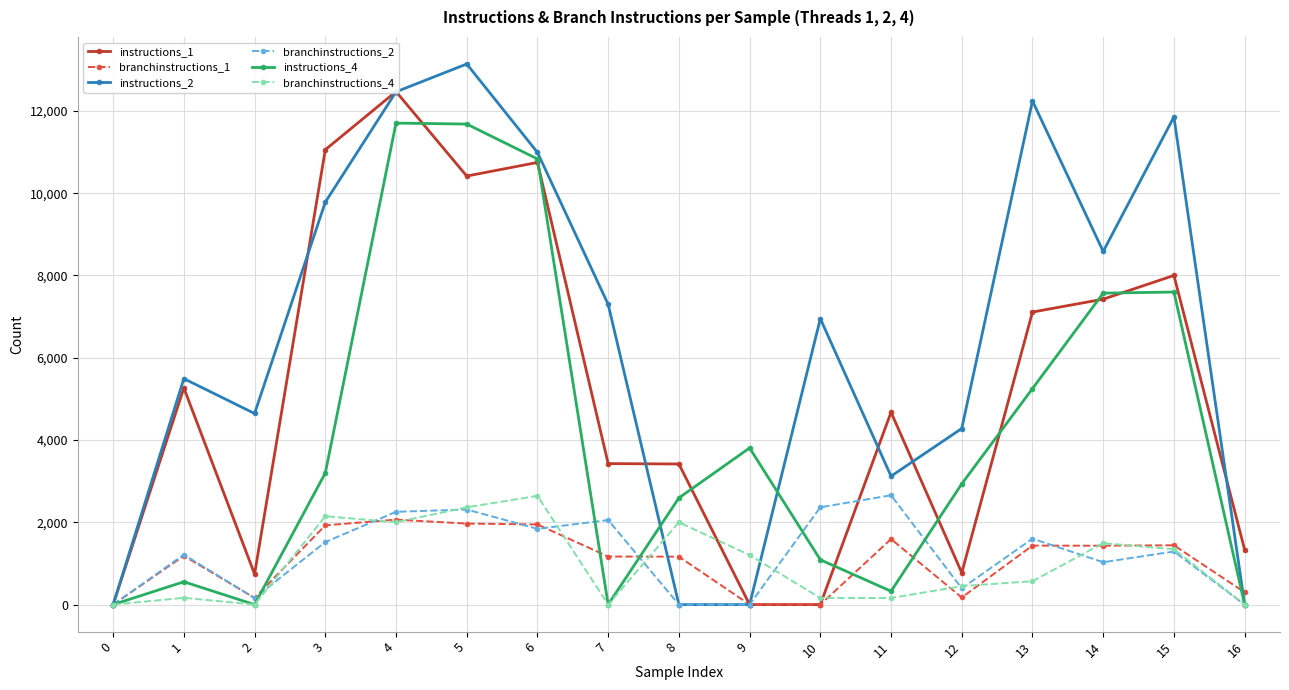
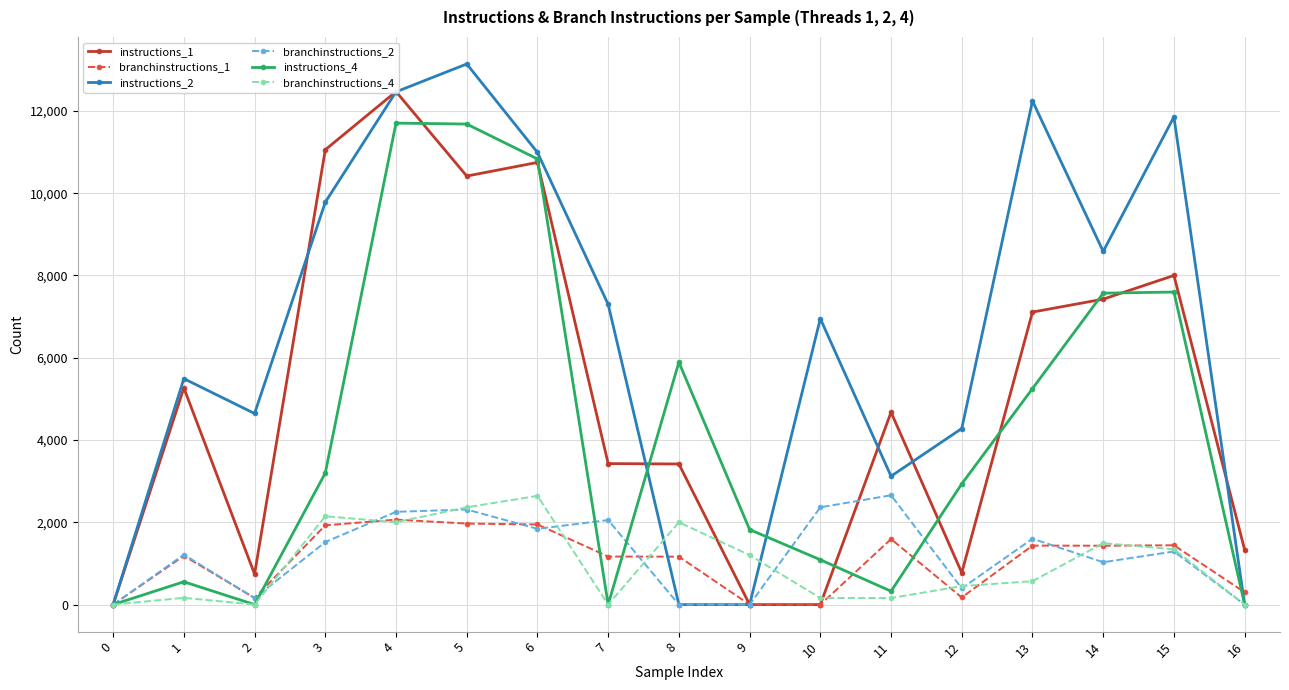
  {
    "instructions_2": {
      "1": "5,500",
      "2": "4,600",
      "3": "9,800",
      "5": "13,100",
      "6": "11,000",
      "7": "7,300",
      "10": "7,000",
      "11": "3,100",
      "12": "4,300",
      "13": "12,200",
      "14": "8,600",
      "15": "11,900"
    },
    "branchinstructions_2": {
      "3": "1,500",
      "4": "2,300",
      "6": "1,800",
      "7": "2,100",
      "10": "2,400",
      "11": "2,700",
      "13": "1,600",
      "14": "1,000"
    },
    "instructions_4": {
      "1": "600",
      "3": "3,200",
      "4": "11,700",
      "5": "11,700",
      "6": "10,800",
-     "8": "2,600",
-     "9": "3,800",
+     "8": "5,900",
+     "9": "1,800",
      "10": "1,100",
      "11": "300",
      "12": "2,900",
      "13": "5,300",
      "14": "7,600",
      "15": "7,600"
    },
    "branchinstructions_4": {
      "1": "200",
      "3": "2,100",
      "4": "2,000",
      "6": "2,600",
      "8": "2,000",
      "9": "1,200",
      "10": "200",
      "11": "200",
      "13": "600"
    }
  }
